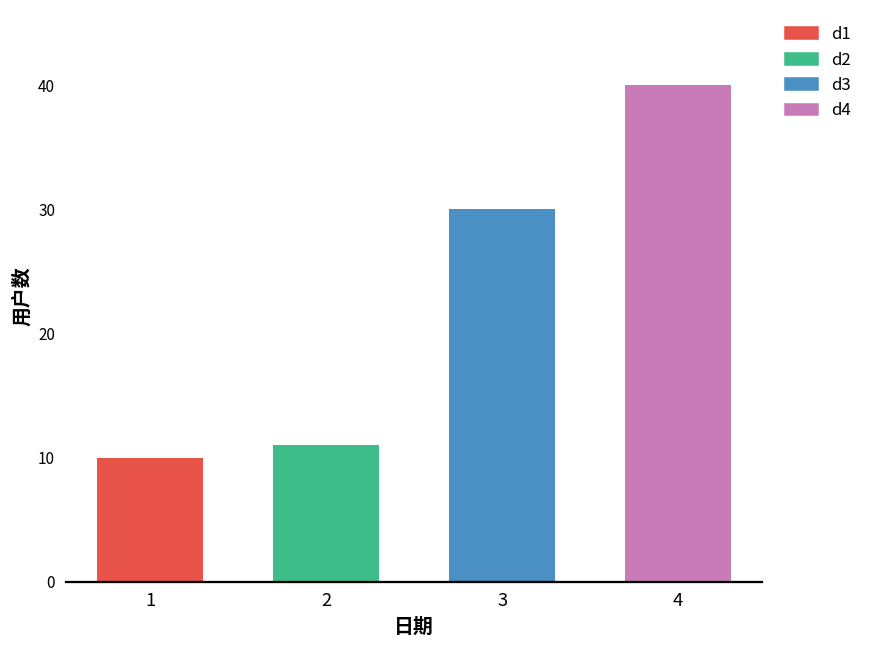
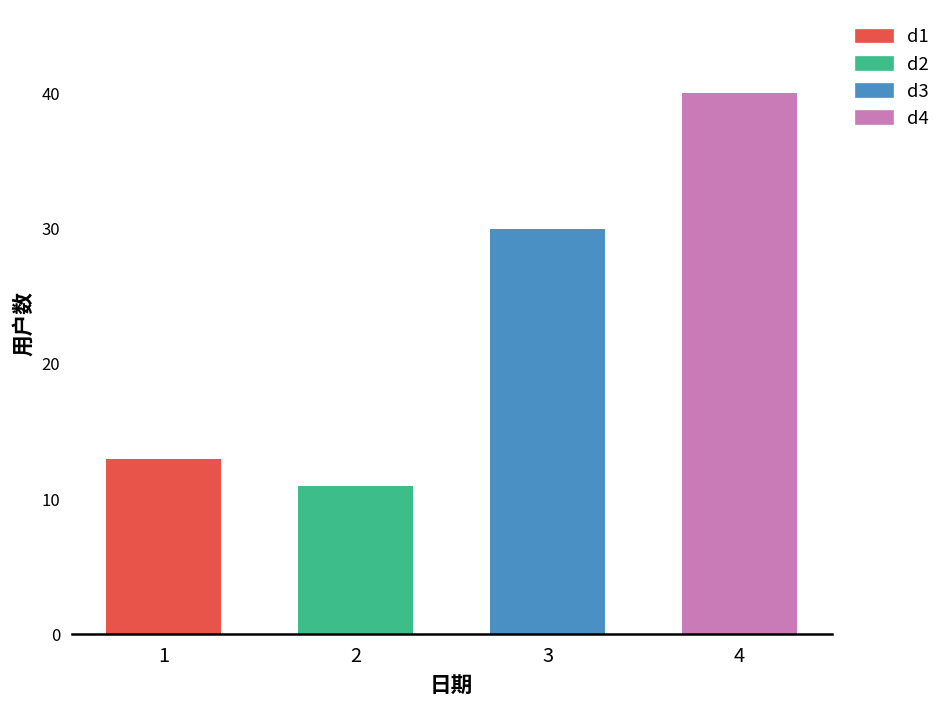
  {
-   "1": 10,
+   "1": 13,
    "2": 11,
    "3": 30,
    "4": 40
  }
